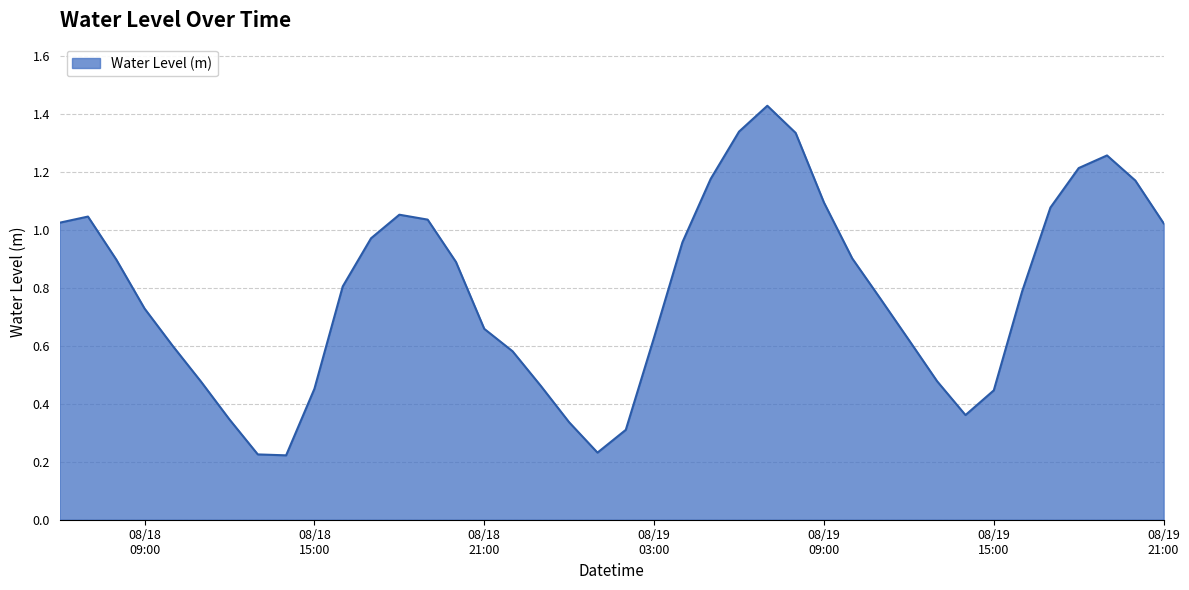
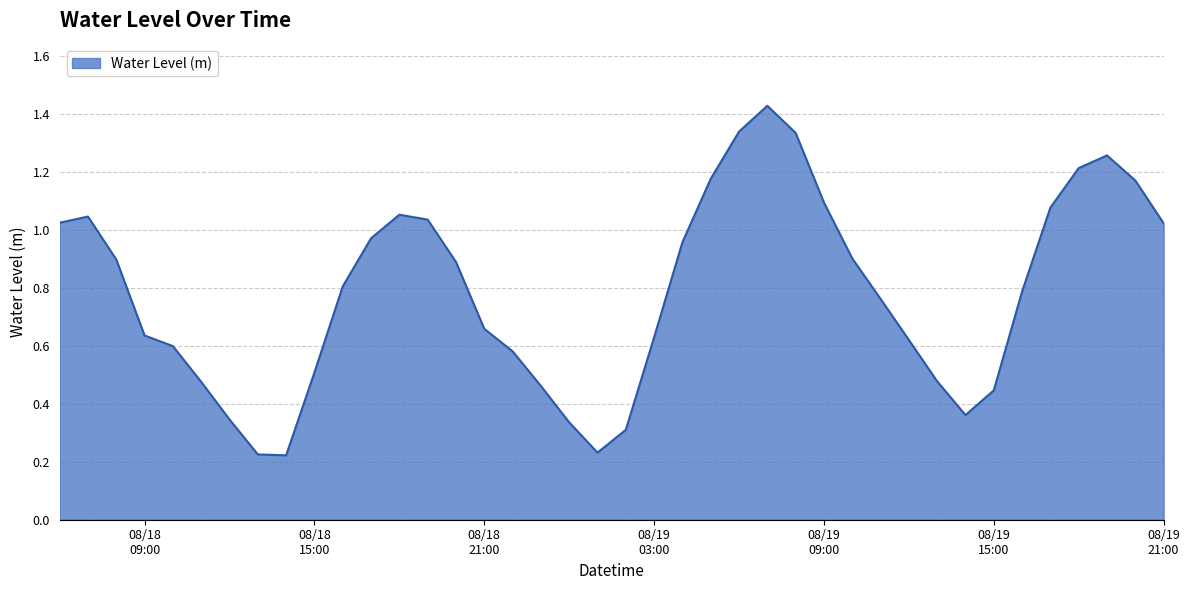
  {
-   "08/18 09:00": 0.73,
-   "08/18 15:00": 0.45,
+   "08/18 09:00": 0.64,
+   "08/18 15:00": 0.51,
    "08/18 21:00": 0.66,
    "08/19 03:00": 0.63,
    "08/19 09:00": 1.09,
    "08/19 15:00": 0.45,
    "08/19 21:00": 1.02
  }
